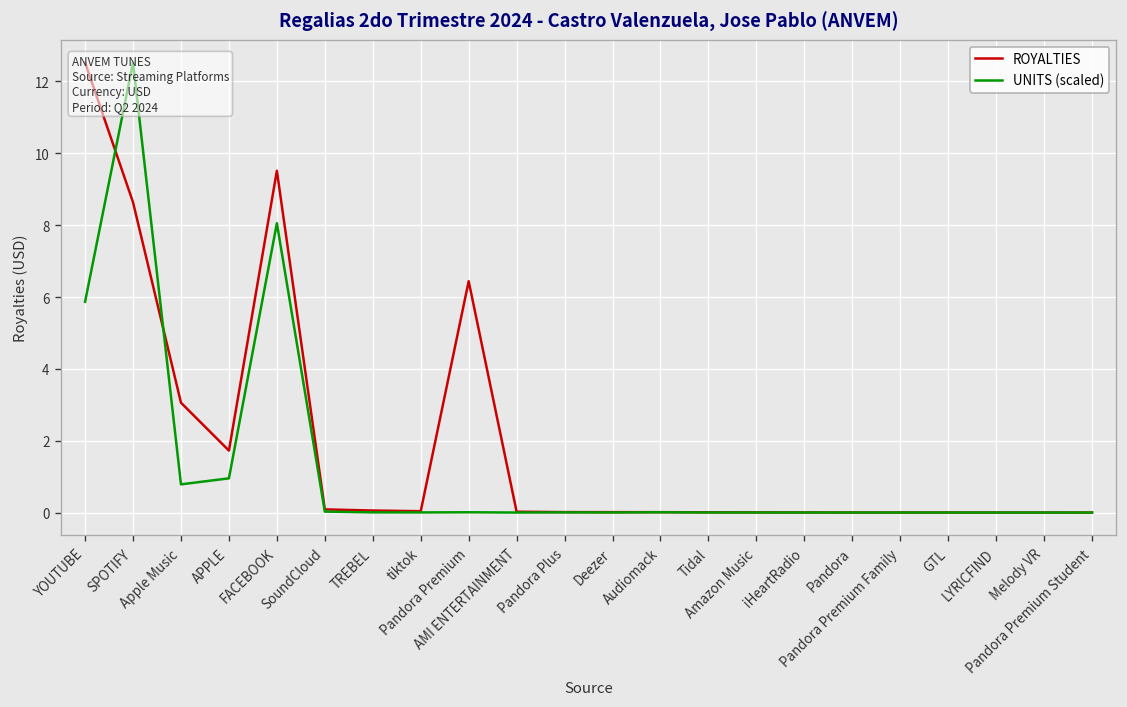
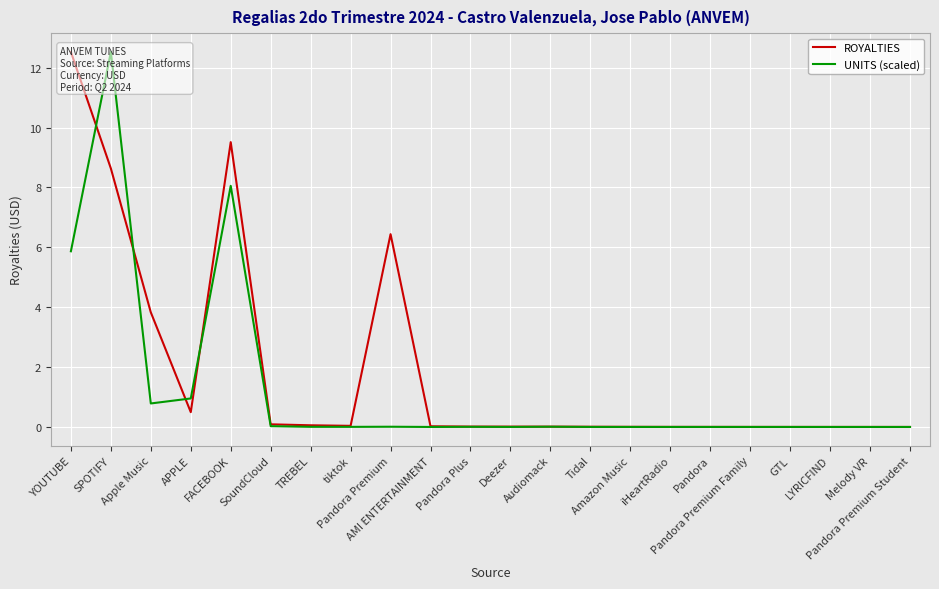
  {
    "ROYALTIES": {
      "SPOTIFY": 8.6,
-     "Apple Music": 3.1,
-     "APPLE": 1.7,
+     "Apple Music": 3.8,
+     "APPLE": 0.5,
      "FACEBOOK": 9.5,
      "Pandora Premium": 6.4
    },
    "UNITS (scaled)": {
      "YOUTUBE": 5.9,
      "Apple Music": 0.8,
      "APPLE": 1.0,
      "FACEBOOK": 8.1,
      "Pandora Premium": 0.0
    }
  }
